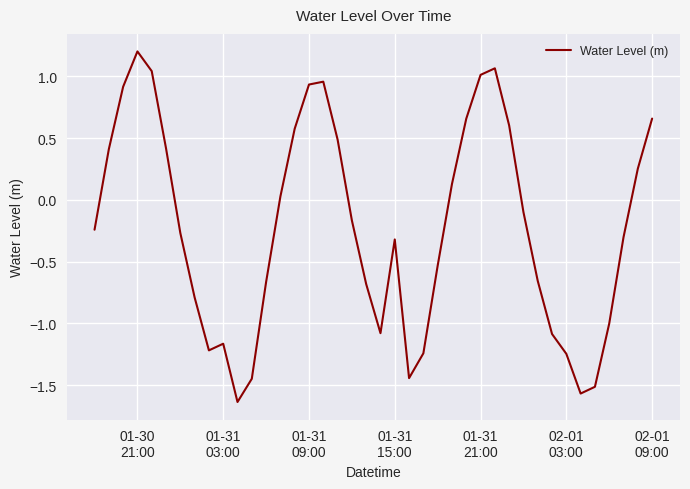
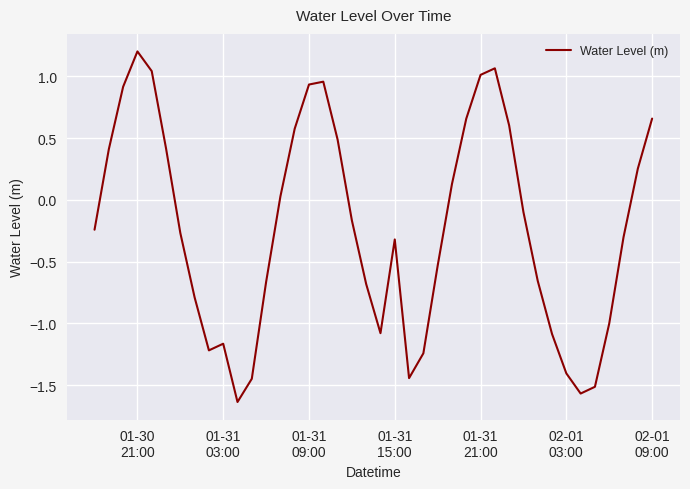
  {
    "01-30 21:00": 1.20,
    "01-31 03:00": -1.16,
    "01-31 09:00": 0.93,
    "01-31 15:00": -0.32,
    "01-31 21:00": 1.01,
-   "02-01 03:00": -1.25,
+   "02-01 03:00": -1.40,
    "02-01 09:00": 0.66
  }
